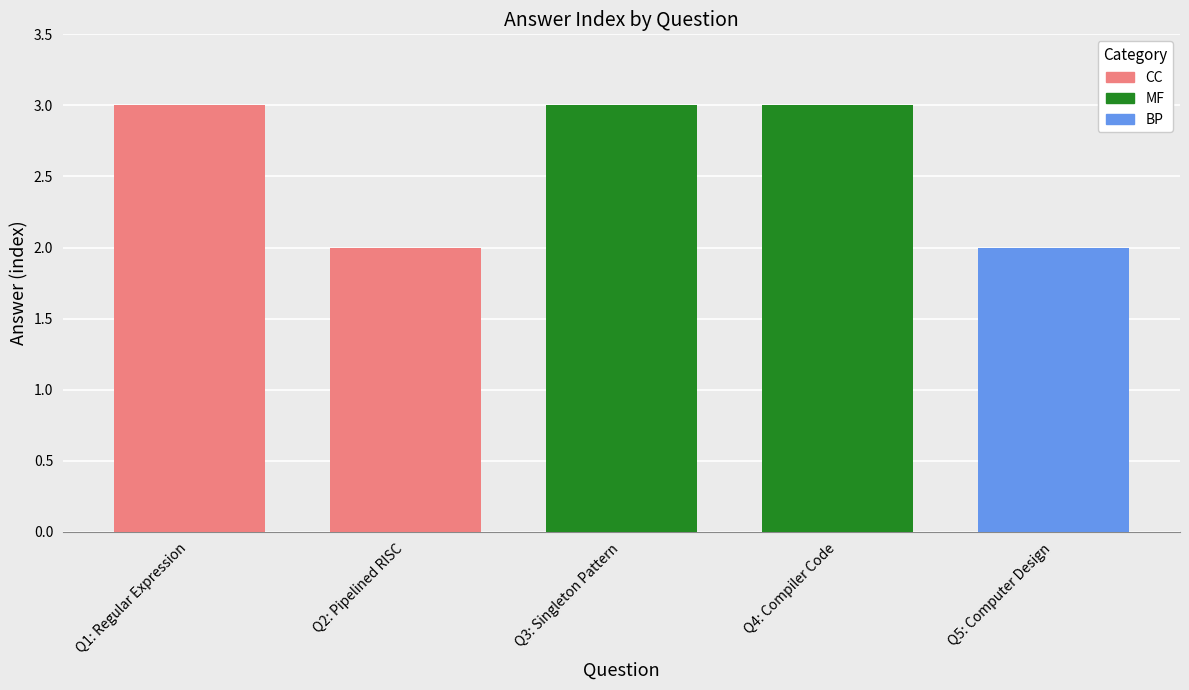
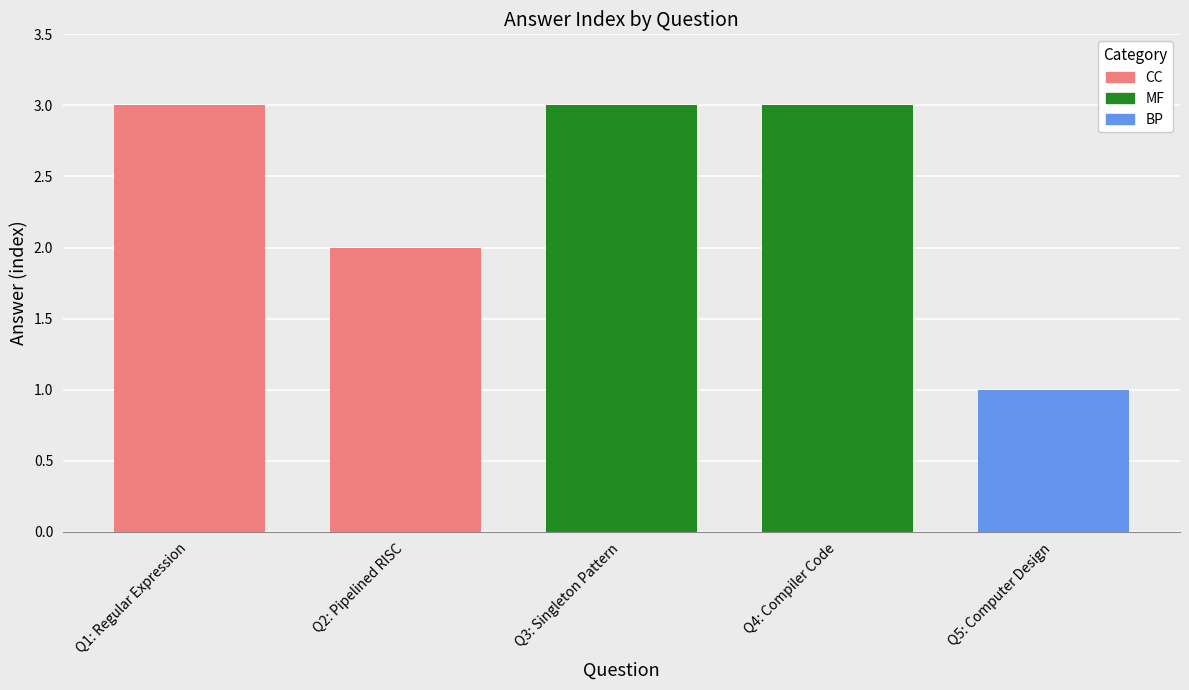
  {
    "Q1: Regular Expression": 3,
    "Q2: Pipelined RISC": 2,
    "Q3: Singleton Pattern": 3,
    "Q4: Compiler Code": 3,
-   "Q5: Computer Design": 2
+   "Q5: Computer Design": 1
  }
